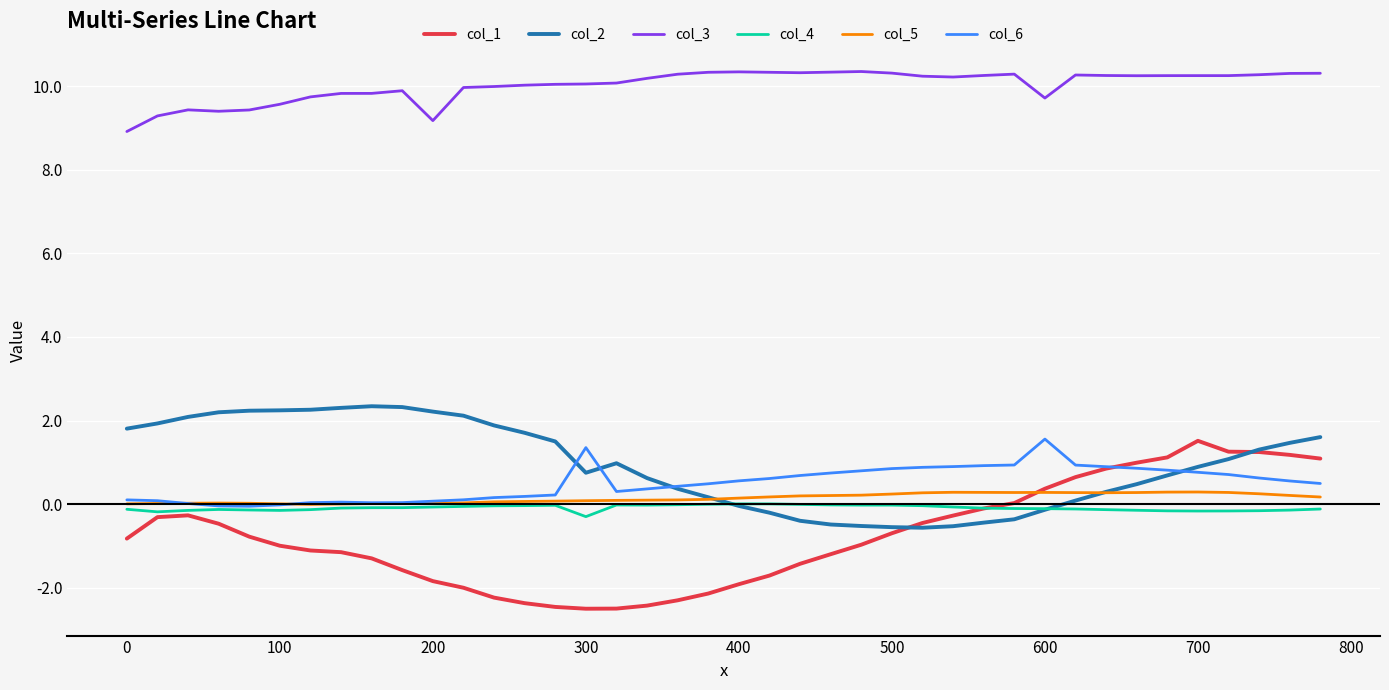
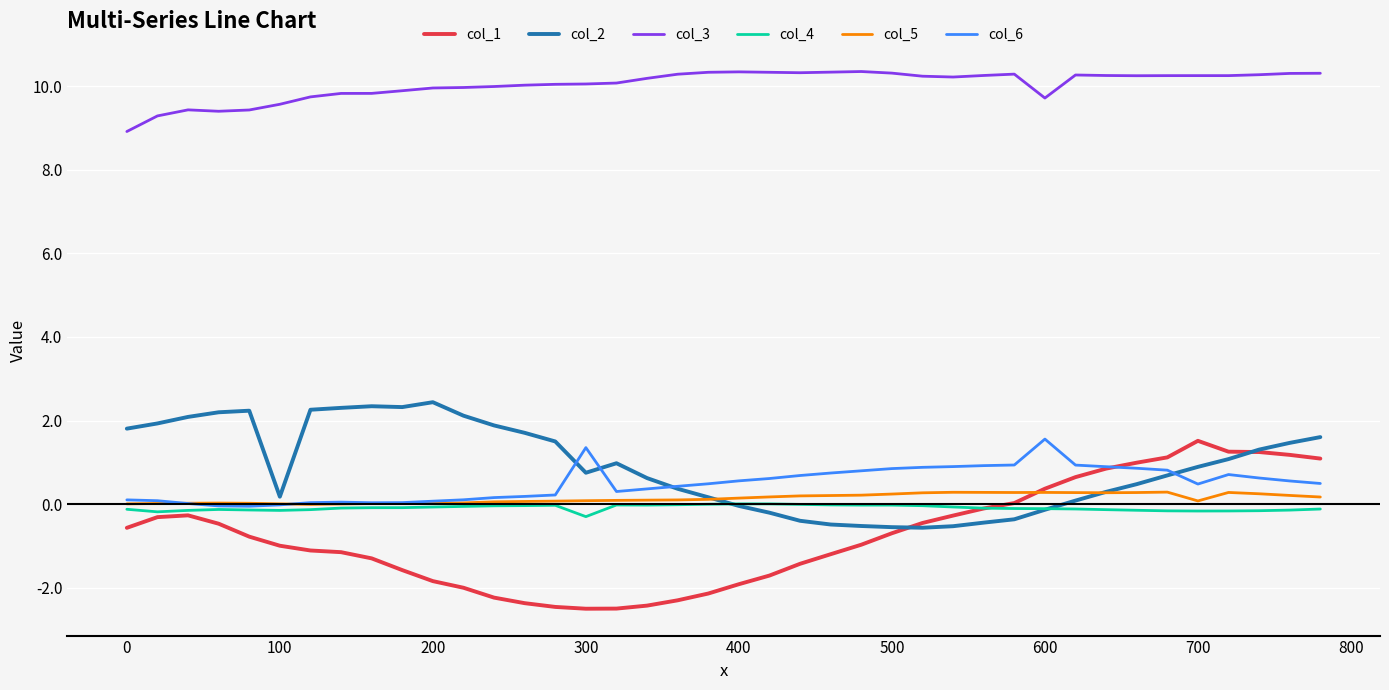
  {
    "col_1": {
-     "0": -0.8,
+     "0": -0.6,
      "100": -1.0,
      "200": -1.8,
      "300": -2.5,
      "400": -1.9,
      "500": -0.7,
      "600": 0.4,
      "700": 1.5
    },
    "col_2": {
      "0": 1.8,
-     "100": 2.2,
-     "200": 2.2,
+     "100": 0.2,
+     "200": 2.4,
      "300": 0.8,
      "500": -0.5,
      "700": 0.9
    },
    "col_3": {
      "0": 8.9,
      "100": 9.6,
-     "200": 9.2,
+     "200": 10.0,
      "300": 10.0,
      "400": 10.3,
      "500": 10.3,
      "600": 9.7,
      "700": 10.2
    },
    "col_4": {
      "0": -0.1,
      "100": -0.1,
      "200": -0.1,
      "300": -0.3,
      "500": 0.0,
      "700": -0.2
    },
    "col_5": {
      "0": 0.0,
      "300": 0.1,
      "400": 0.1,
      "500": 0.2,
      "600": 0.3,
-     "700": 0.3
+     "700": 0.1
    },
    "col_6": {
      "0": 0.1,
      "300": 1.4,
      "400": 0.6,
      "500": 0.9,
      "600": 1.6,
-     "700": 0.8
+     "700": 0.5
    }
  }
